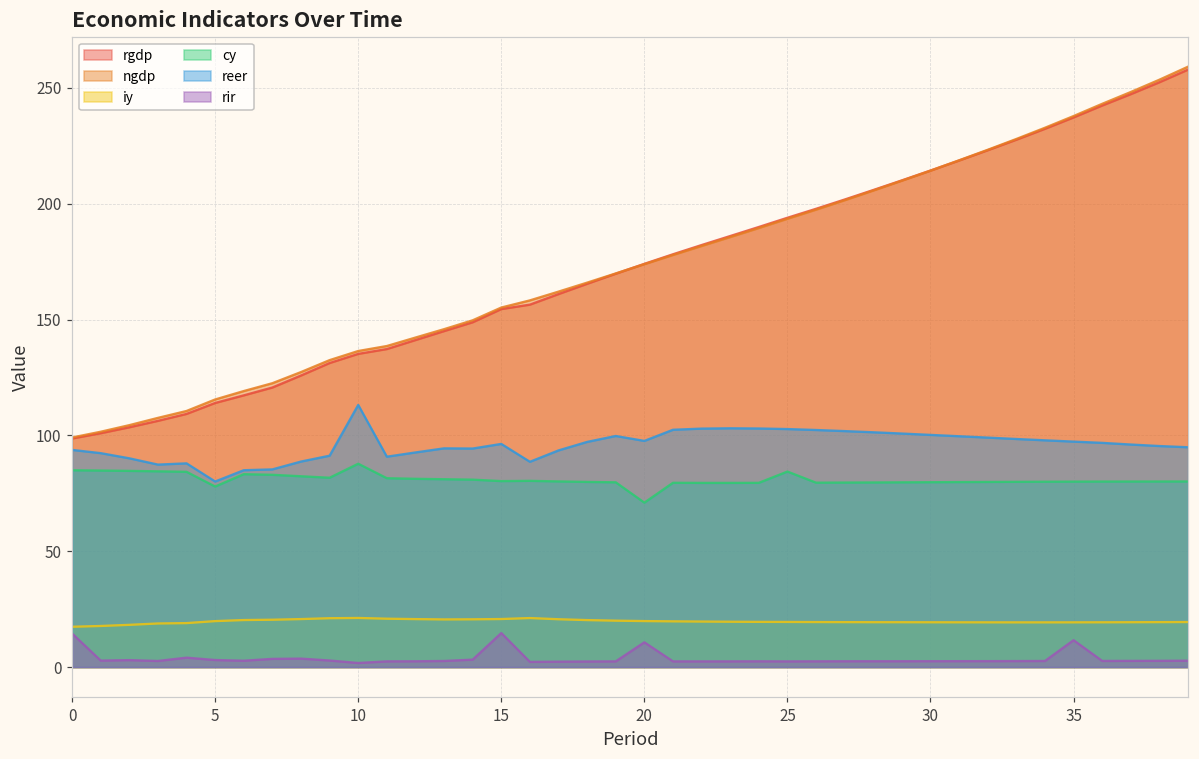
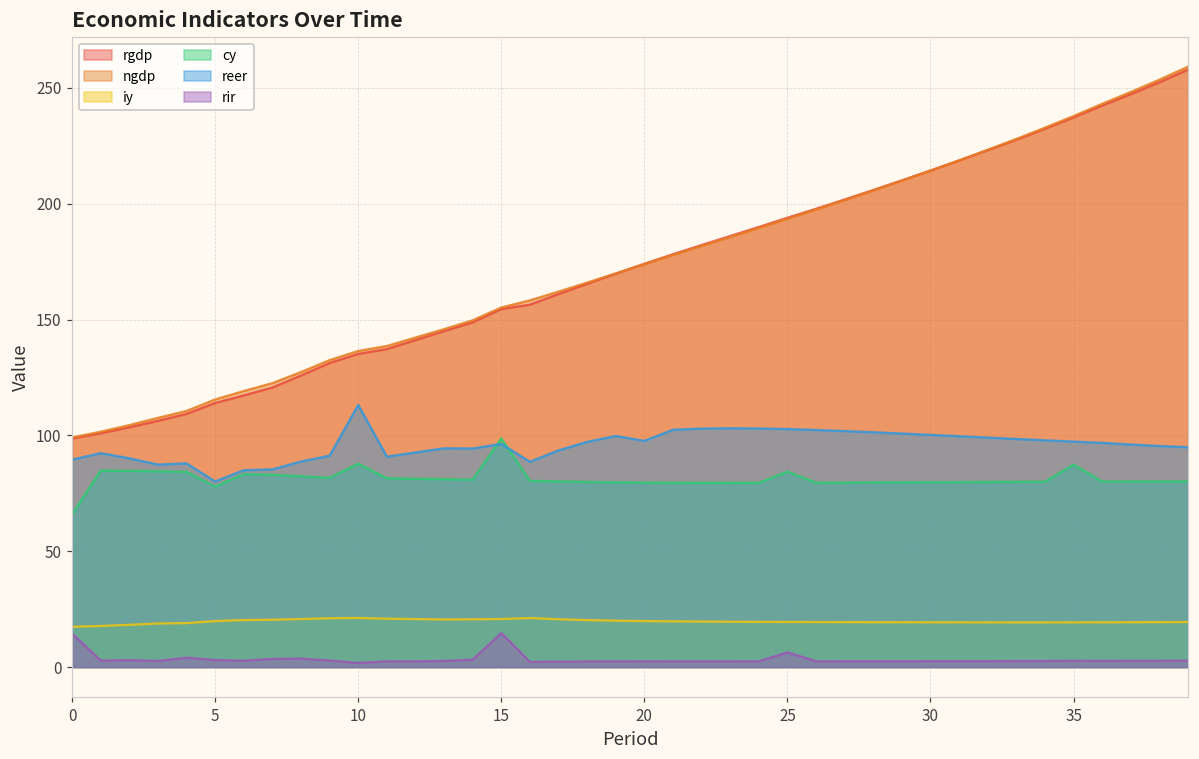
  {
    "cy": {
-     "0": 85,
+     "0": 66,
      "5": 78,
      "10": 88,
-     "15": 80,
-     "20": 71,
+     "15": 99,
+     "20": 80,
      "25": 84,
      "30": 80,
-     "35": 80
+     "35": 87
    },
    "reer": {
-     "0": 94,
+     "0": 90,
      "5": 80,
      "10": 113,
      "15": 96,
      "20": 98,
      "25": 103,
      "30": 100,
      "35": 97
    },
    "rir": {
      "0": 15,
      "5": 3,
      "10": 2,
      "15": 15,
-     "20": 11,
-     "25": 2,
+     "20": 2,
+     "25": 6,
      "30": 3,
-     "35": 12
+     "35": 3
    }
  }
